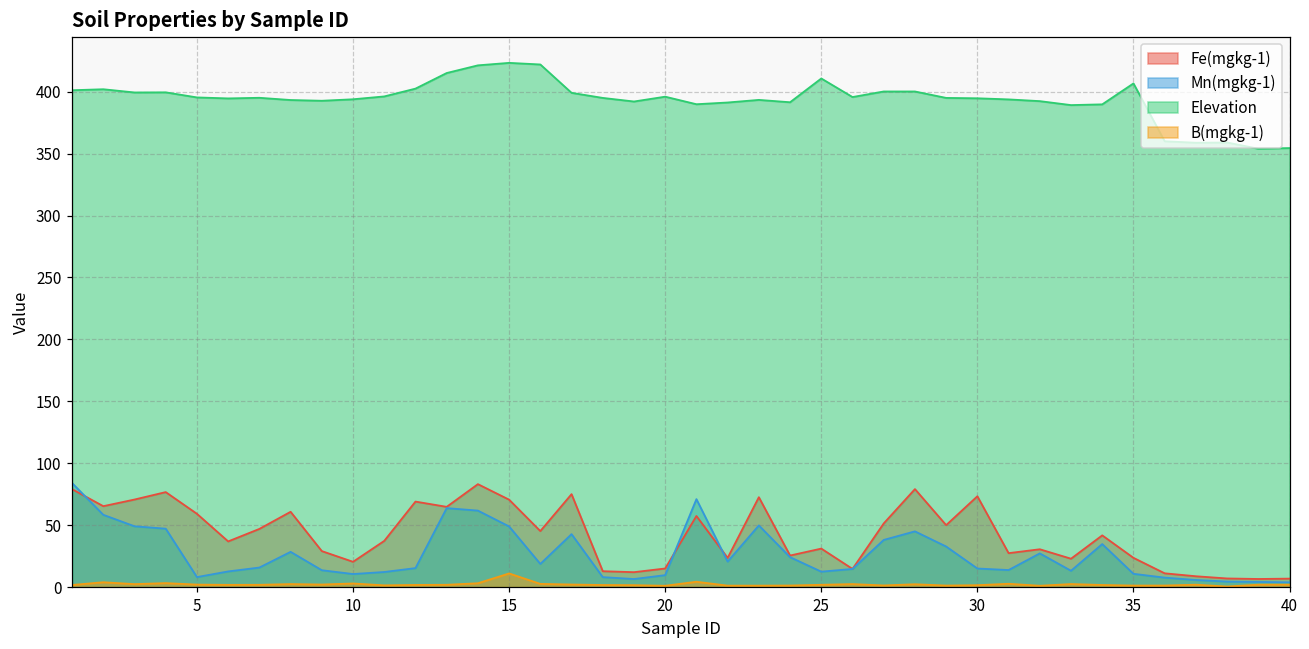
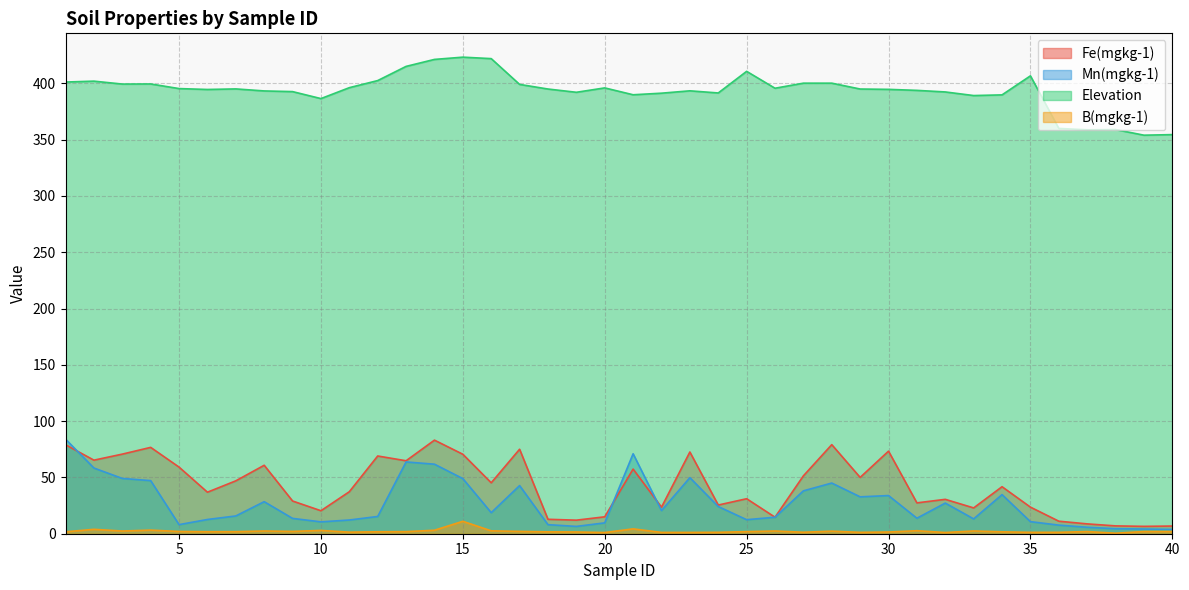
  {
    "Fe(mgkg-1)": {
      "5": 59,
      "10": 20,
      "15": 71,
      "20": 15,
      "25": 31,
      "30": 73,
      "35": 24,
      "40": 7
    },
    "Mn(mgkg-1)": {
      "5": 8,
      "10": 11,
      "15": 49,
      "20": 10,
      "25": 12,
-     "30": 15,
+     "30": 34,
      "35": 11
    },
    "Elevation": {
      "5": 395,
-     "10": 394,
+     "10": 387,
      "15": 423,
      "20": 396,
      "25": 411,
      "30": 395,
      "35": 407,
      "40": 355
    },
    "B(mgkg-1)": {
      "5": 2,
      "10": 3,
      "15": 11,
      "20": 1,
      "25": 2,
      "30": 2,
      "35": 1
    }
  }
